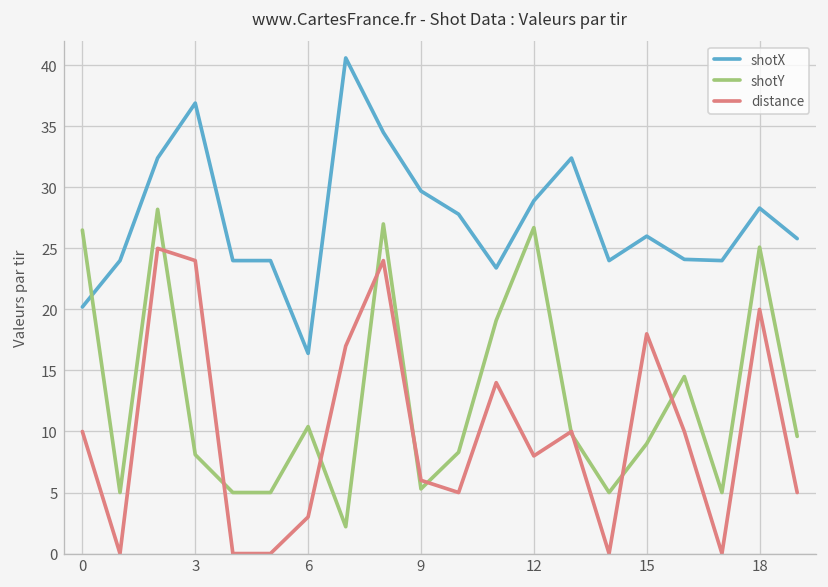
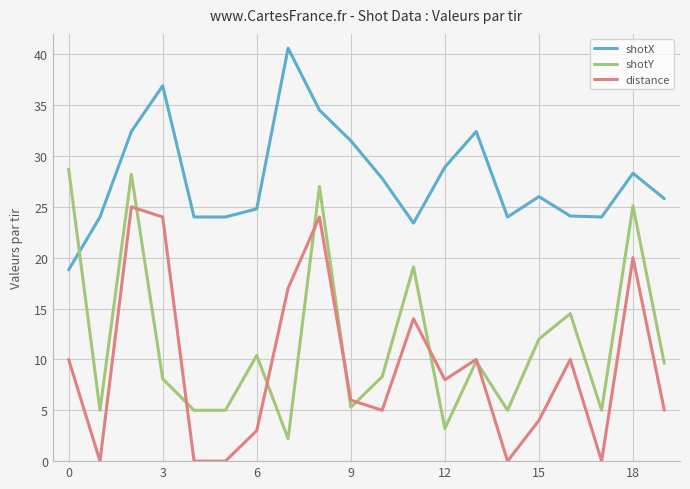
  {
    "shotX": {
-     "0": 20.2,
+     "0": 18.8,
      "3": 36.9,
-     "6": 16.4,
-     "9": 29.7,
+     "6": 24.8,
+     "9": 31.5,
      "12": 28.9,
      "15": 26.0,
      "18": 28.3
    },
    "shotY": {
-     "0": 26.5,
+     "0": 28.7,
      "3": 8.1,
      "6": 10.4,
      "9": 5.3,
-     "12": 26.7,
-     "15": 9,
+     "12": 3.2,
+     "15": 12,
      "18": 25.1
    },
    "distance": {
      "0": 10,
      "3": 24,
      "6": 3,
      "9": 6,
      "12": 8,
-     "15": 18,
+     "15": 4,
      "18": 20
    }
  }
